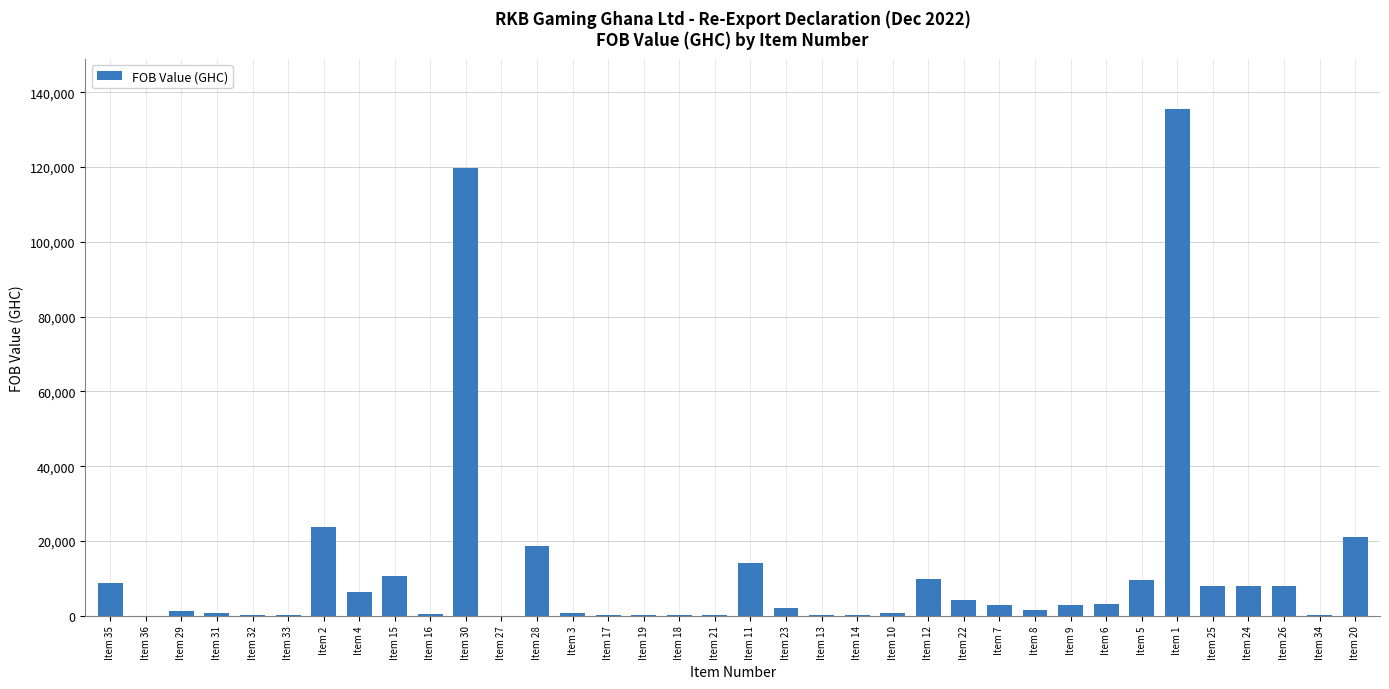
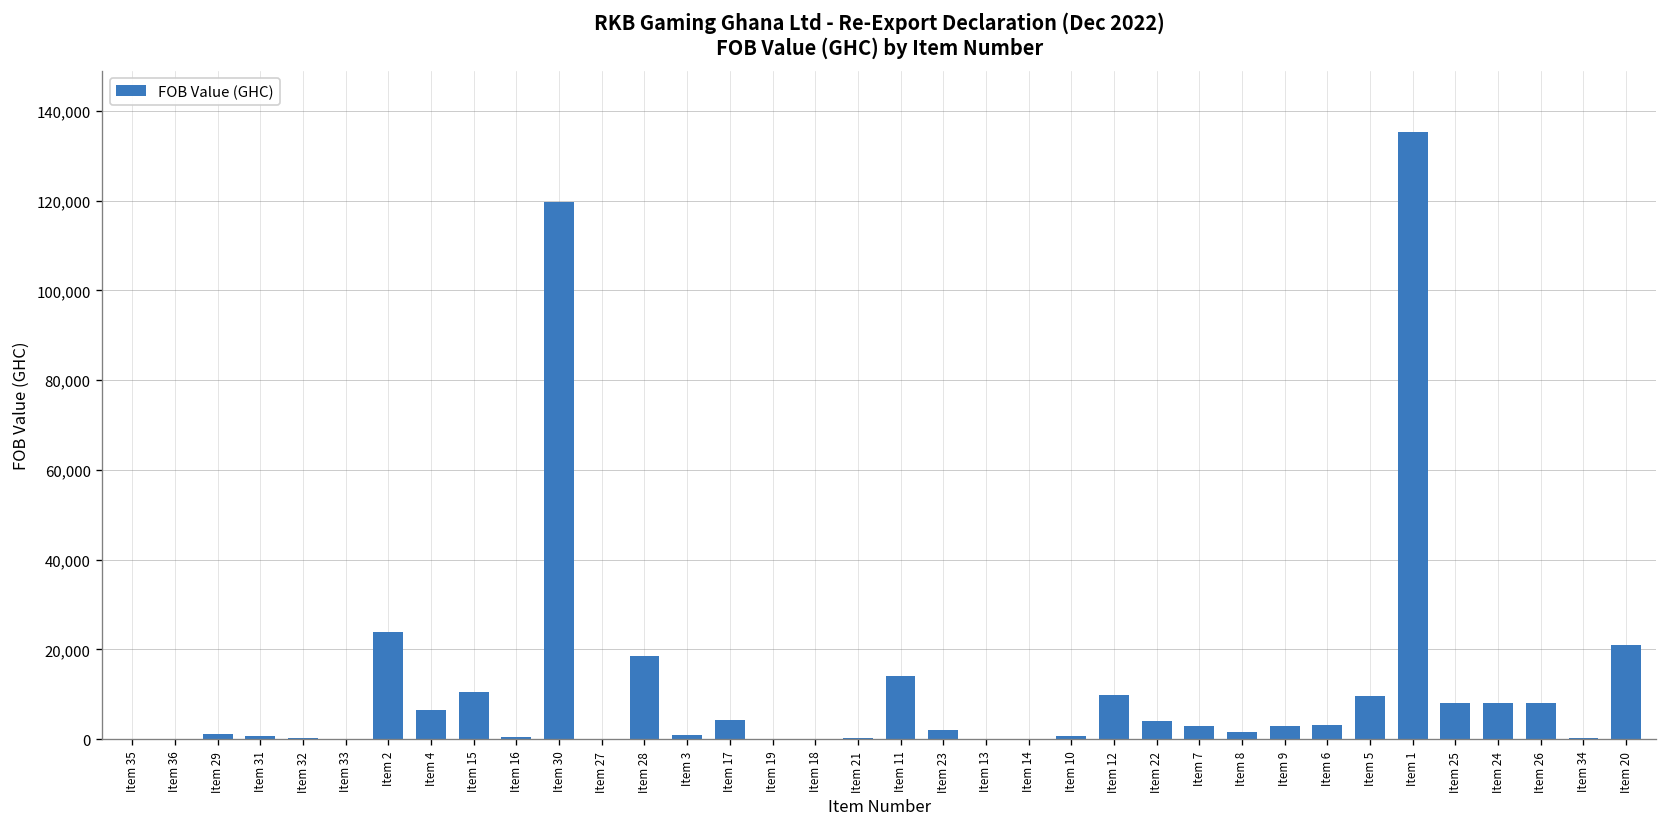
  {
-   "Item 35": "9,000",
+   "Item 35": "0",
    "Item 29": "1,000",
    "Item 31": "1,000",
    "Item 2": "24,000",
    "Item 4": "6,000",
    "Item 15": "11,000",
    "Item 30": "120,000",
    "Item 28": "19,000",
    "Item 3": "1,000",
-   "Item 17": "0",
+   "Item 17": "4,000",
    "Item 11": "14,000",
    "Item 23": "2,000",
    "Item 12": "10,000",
    "Item 22": "4,000",
    "Item 7": "3,000",
    "Item 8": "2,000",
    "Item 9": "3,000",
    "Item 6": "3,000",
    "Item 5": "10,000",
    "Item 1": "135,000",
    "Item 25": "8,000",
    "Item 24": "8,000",
    "Item 26": "8,000",
    "Item 20": "21,000"
  }
